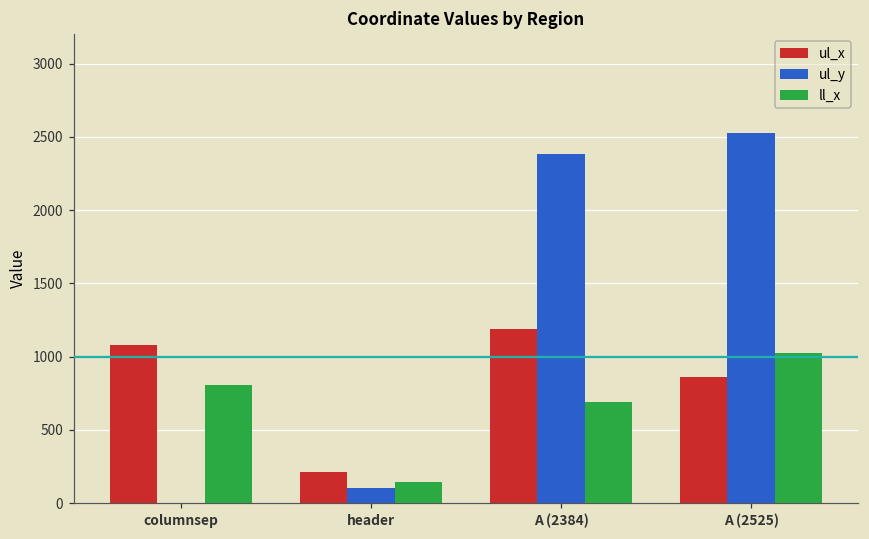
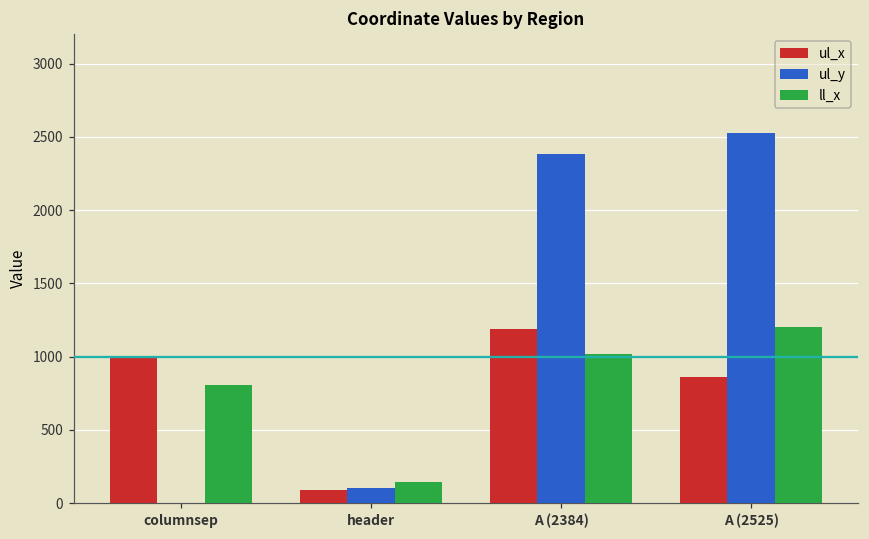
  {
    "ul_x": {
-     "columnsep": 1080,
-     "header": 220,
+     "columnsep": 1010,
+     "header": 90,
      "A (2384)": 1190,
      "A (2525)": 860
    },
    "ul_y": {
      "columnsep": 0,
      "header": 100,
      "A (2384)": 2380,
      "A (2525)": 2530
    },
    "ll_x": {
      "columnsep": 810,
      "header": 150,
-     "A (2384)": 690,
-     "A (2525)": 1020
+     "A (2384)": 1020,
+     "A (2525)": 1200
    }
  }
